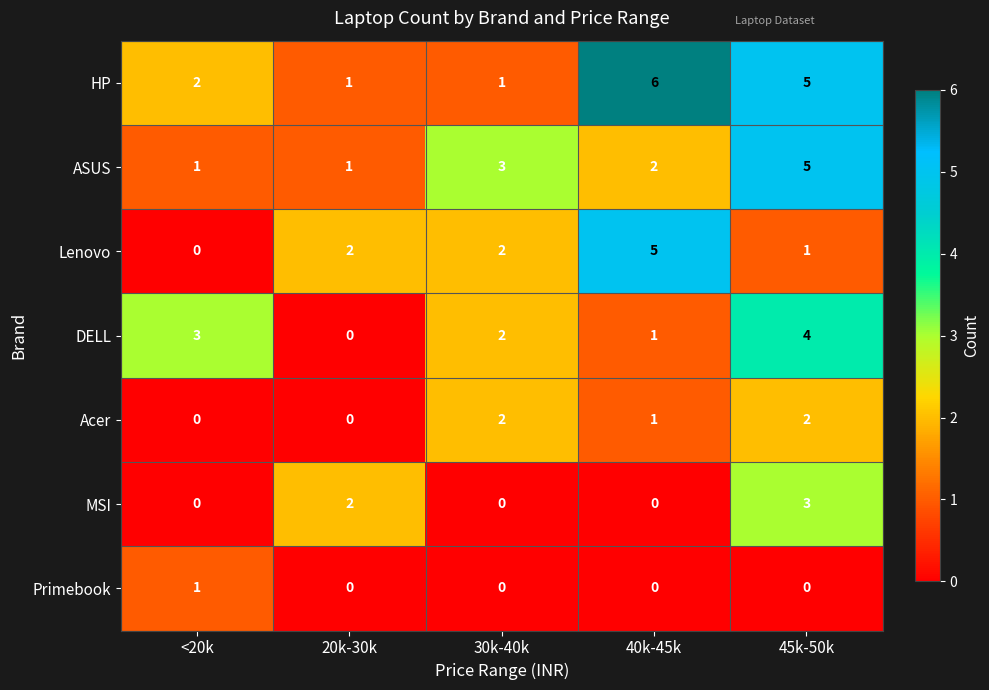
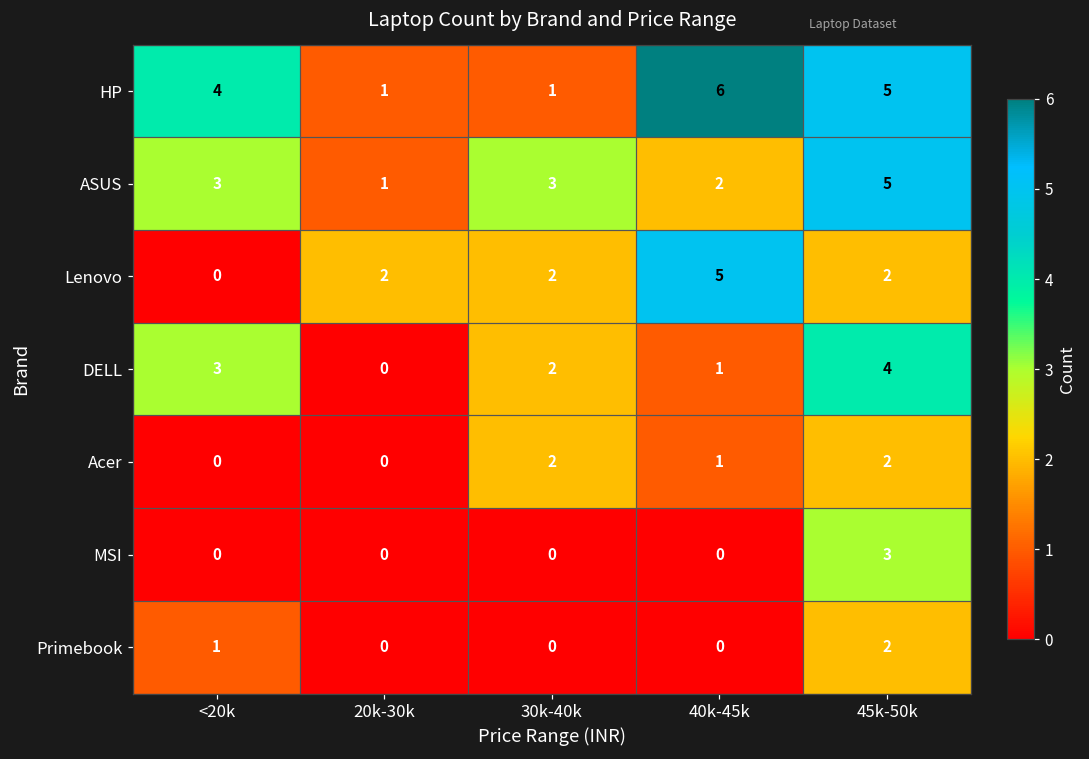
  {
    "HP": {
-     "<20k": 2,
+     "<20k": 4,
      "20k-30k": 1,
      "30k-40k": 1,
      "40k-45k": 6,
      "45k-50k": 5
    },
    "ASUS": {
-     "<20k": 1,
+     "<20k": 3,
      "20k-30k": 1,
      "30k-40k": 3,
      "40k-45k": 2,
      "45k-50k": 5
    },
    "Lenovo": {
      "<20k": 0,
      "20k-30k": 2,
      "30k-40k": 2,
      "40k-45k": 5,
-     "45k-50k": 1
+     "45k-50k": 2
    },
    "DELL": {
      "<20k": 3,
      "20k-30k": 0,
      "30k-40k": 2,
      "40k-45k": 1,
      "45k-50k": 4
    },
    "Acer": {
      "<20k": 0,
      "20k-30k": 0,
      "30k-40k": 2,
      "40k-45k": 1,
      "45k-50k": 2
    },
    "MSI": {
      "<20k": 0,
-     "20k-30k": 2,
+     "20k-30k": 0,
      "30k-40k": 0,
      "40k-45k": 0,
      "45k-50k": 3
    },
    "Primebook": {
      "<20k": 1,
      "20k-30k": 0,
      "30k-40k": 0,
      "40k-45k": 0,
-     "45k-50k": 0
+     "45k-50k": 2
    }
  }
